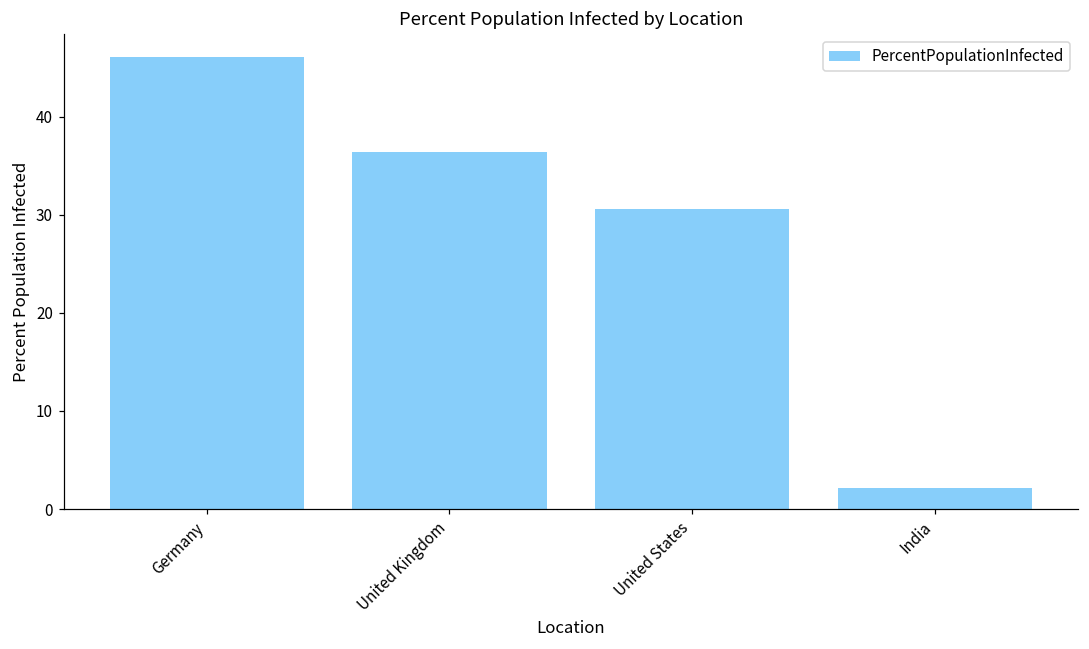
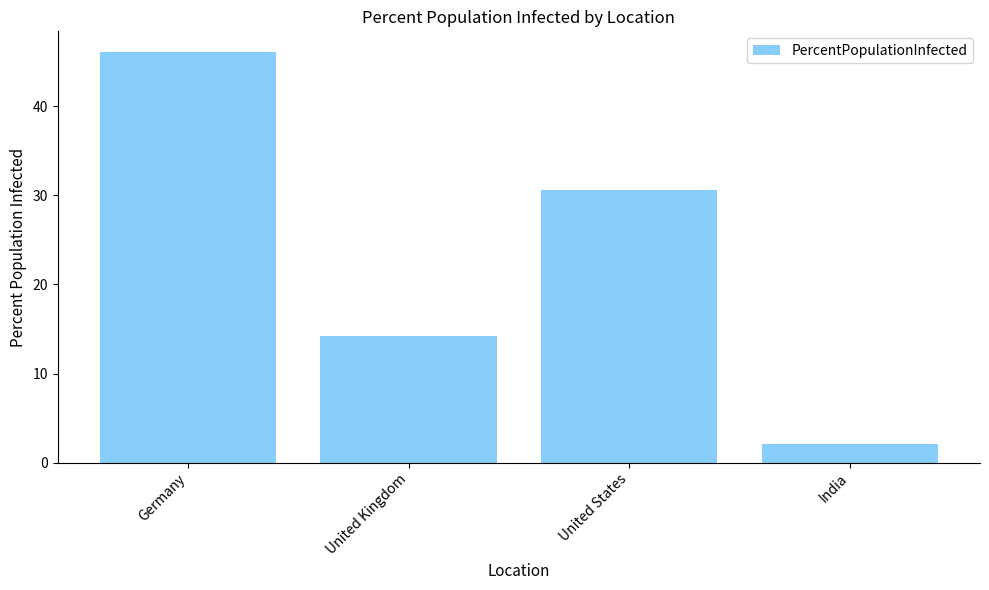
  {
    "Germany": 46,
-   "United Kingdom": 36,
+   "United Kingdom": 14,
    "United States": 31,
    "India": 2
  }
